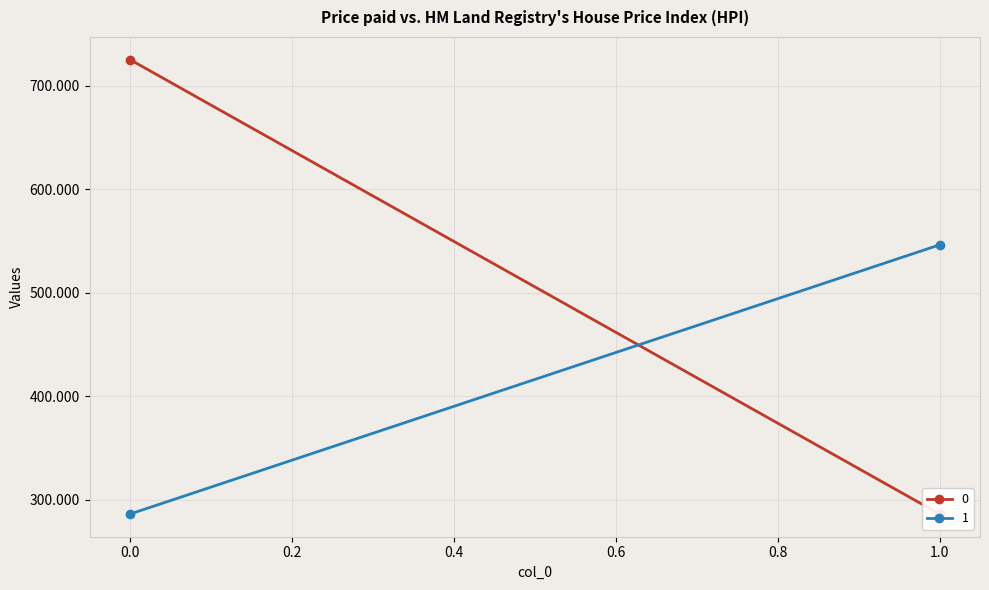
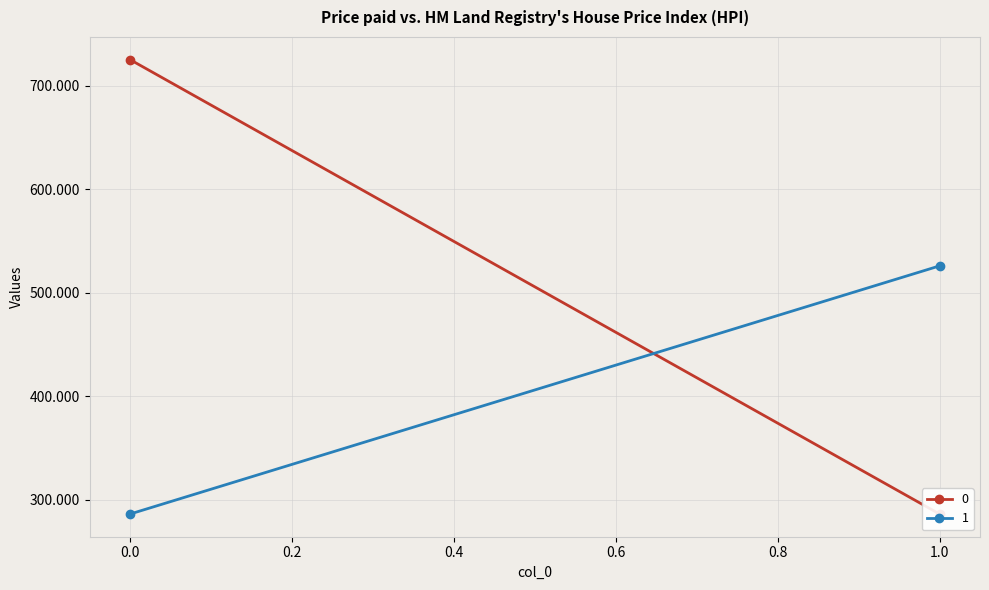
  {
    "0": {
      "0.0": 725
    },
    "1": {
      "0.0": 286,
-     "1.0": 546
+     "1.0": 526
    }
  }
